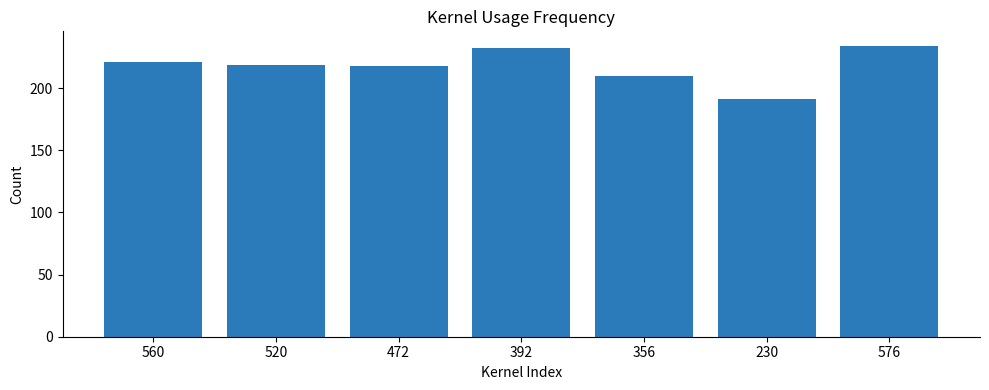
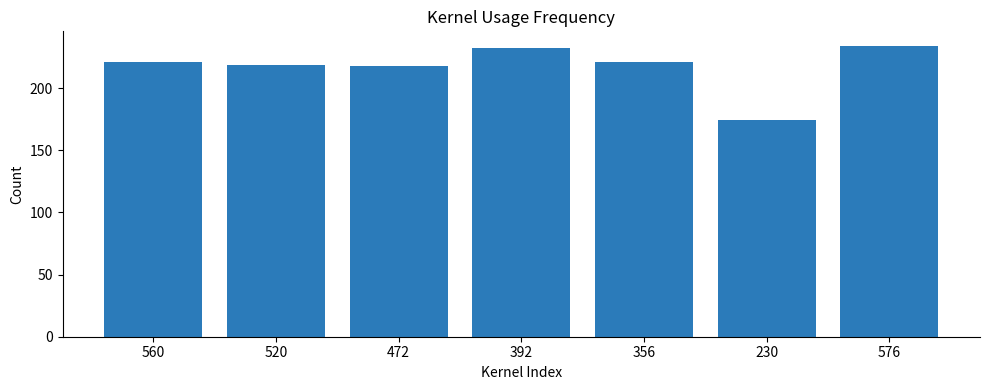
  {
    "560": 221,
    "520": 219,
    "472": 218,
    "392": 232,
-   "356": 210,
-   "230": 191,
+   "356": 221,
+   "230": 174,
    "576": 234
  }
